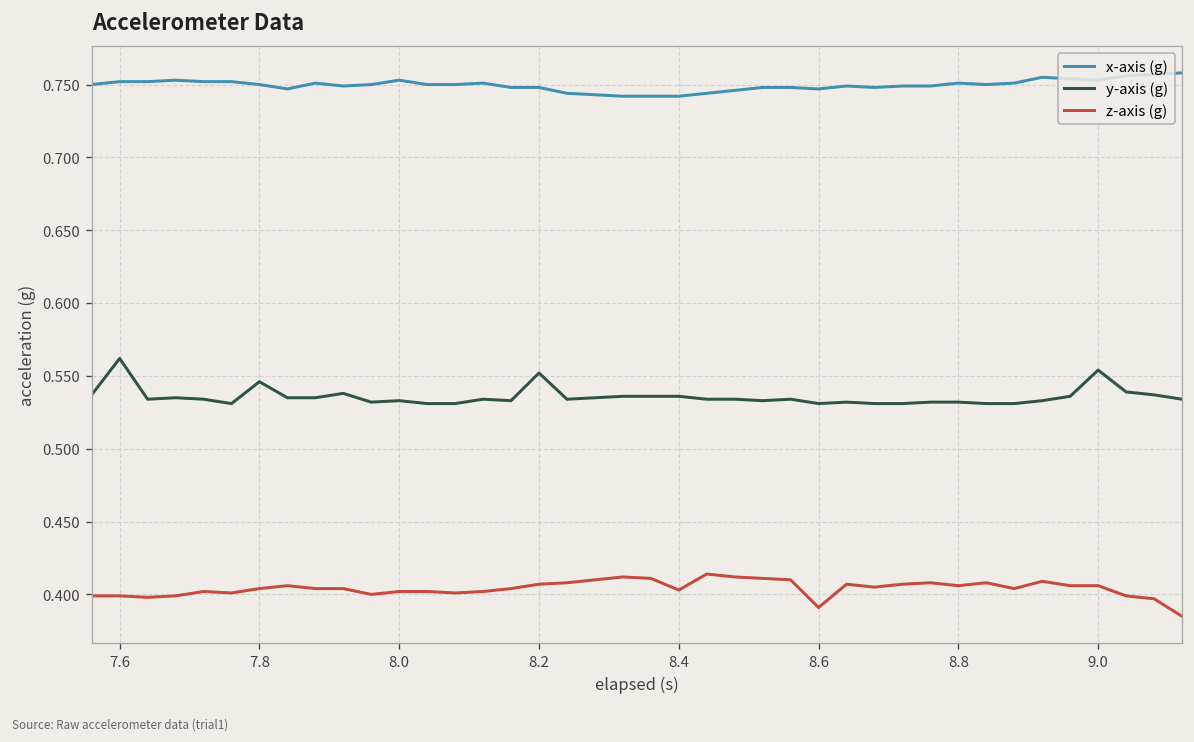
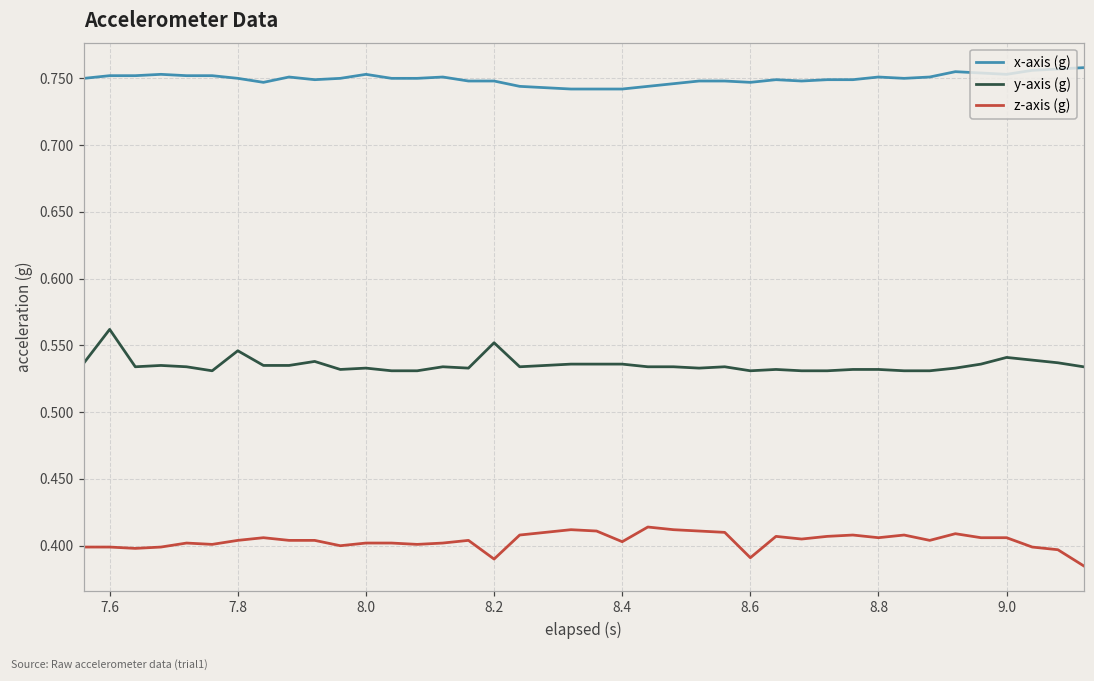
  {
    "x-axis (g)": {
      "7.6": 0.752,
      "7.8": 0.750,
      "8.0": 0.753,
      "8.2": 0.748,
      "8.4": 0.742,
      "8.6": 0.747,
      "8.8": 0.751
    },
    "y-axis (g)": {
      "7.6": 0.562,
      "7.8": 0.546,
      "8.0": 0.533,
      "8.2": 0.552,
      "8.4": 0.536,
      "8.6": 0.531,
      "8.8": 0.532,
-     "9.0": 0.554
+     "9.0": 0.541
    },
    "z-axis (g)": {
      "7.6": 0.399,
      "7.8": 0.404,
      "8.0": 0.402,
-     "8.2": 0.407,
+     "8.2": 0.390,
      "8.4": 0.403,
      "8.6": 0.391,
      "8.8": 0.406,
      "9.0": 0.406
    }
  }
